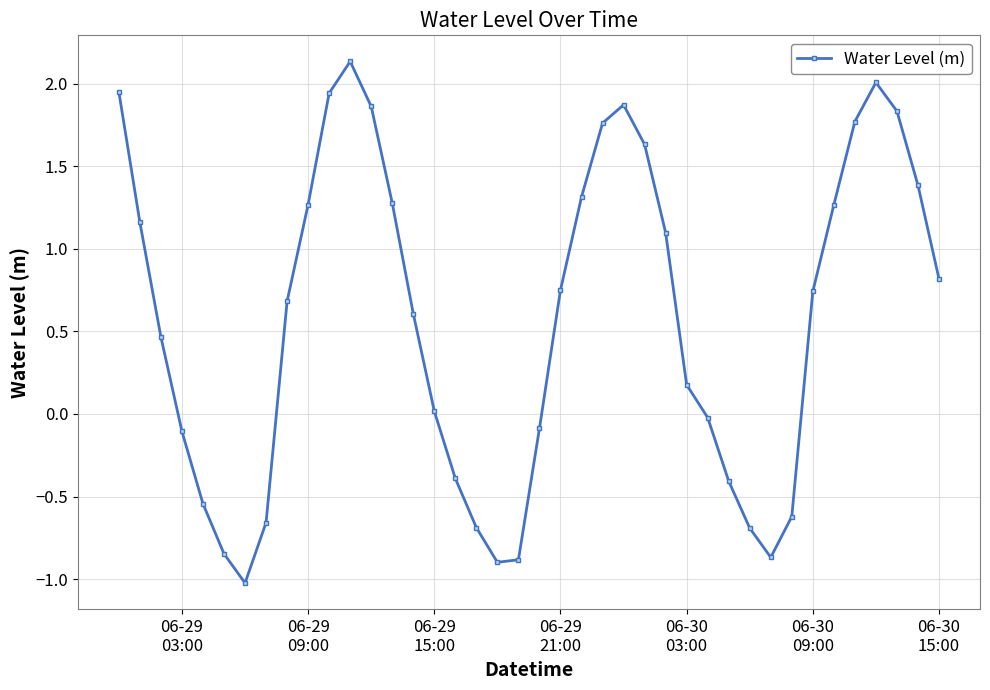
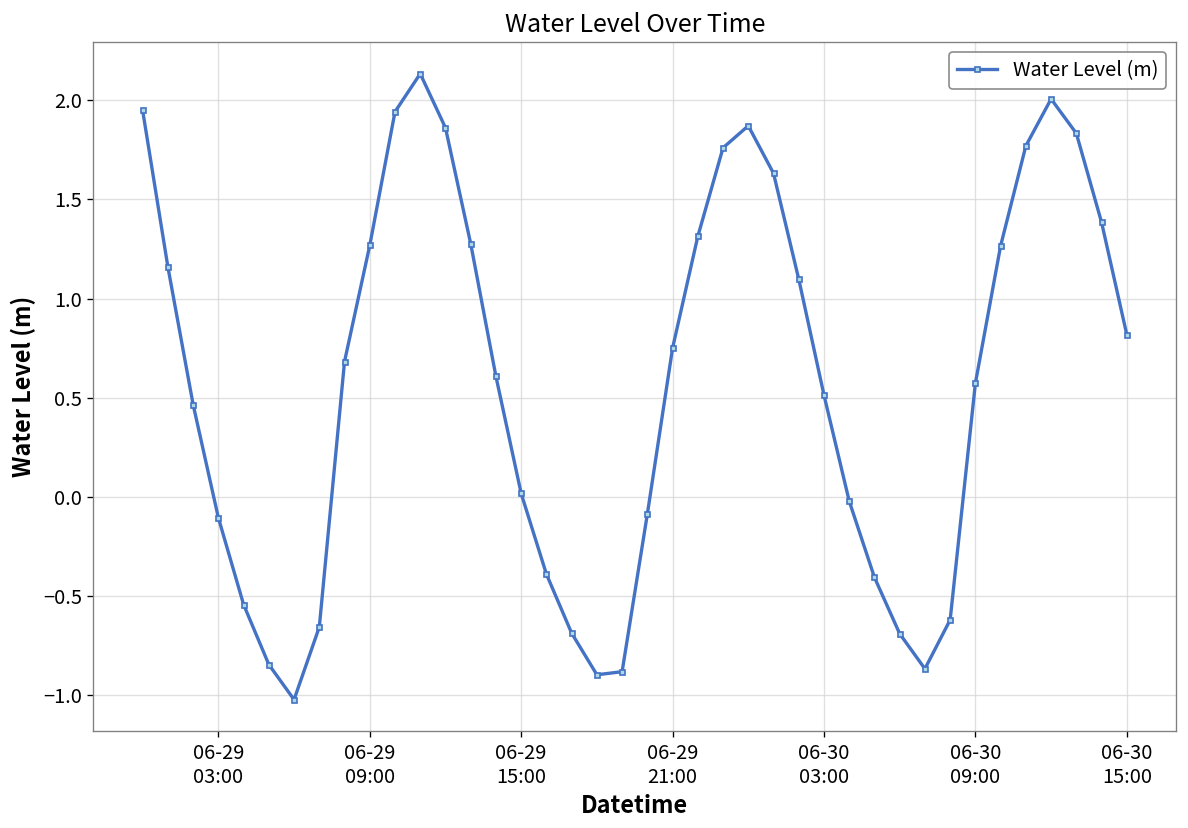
  {
    "06-29 03:00": -0.11,
    "06-29 09:00": 1.27,
    "06-29 15:00": 0.02,
    "06-29 21:00": 0.75,
-   "06-30 03:00": 0.18,
-   "06-30 09:00": 0.74,
+   "06-30 03:00": 0.51,
+   "06-30 09:00": 0.57,
    "06-30 15:00": 0.82
  }
